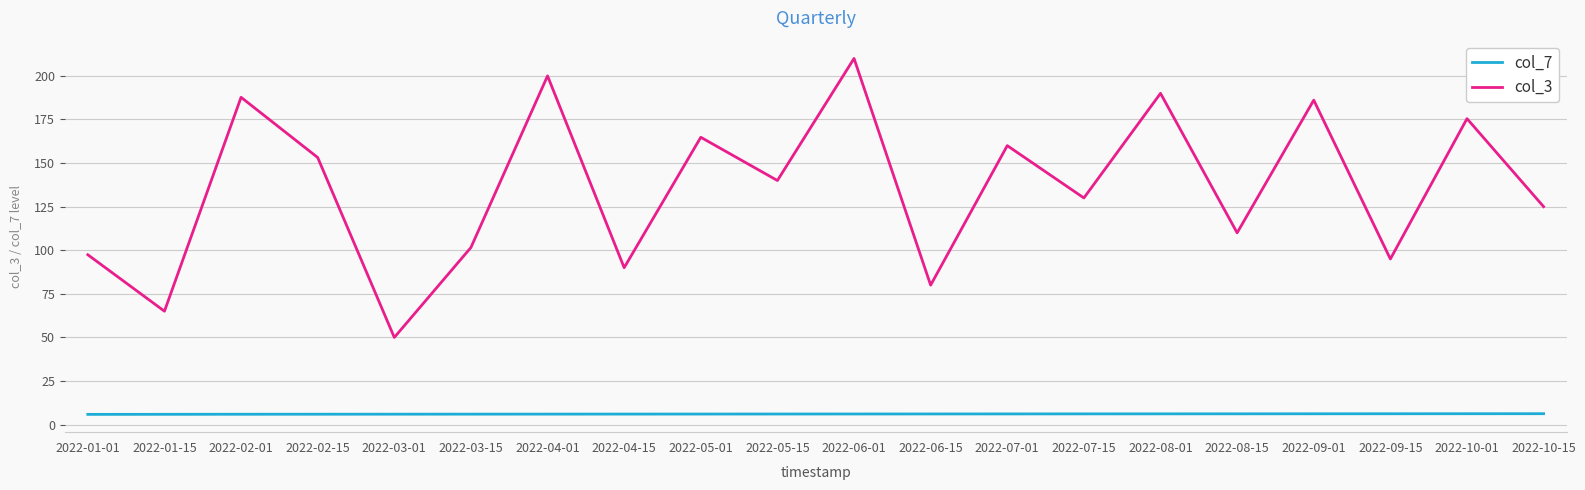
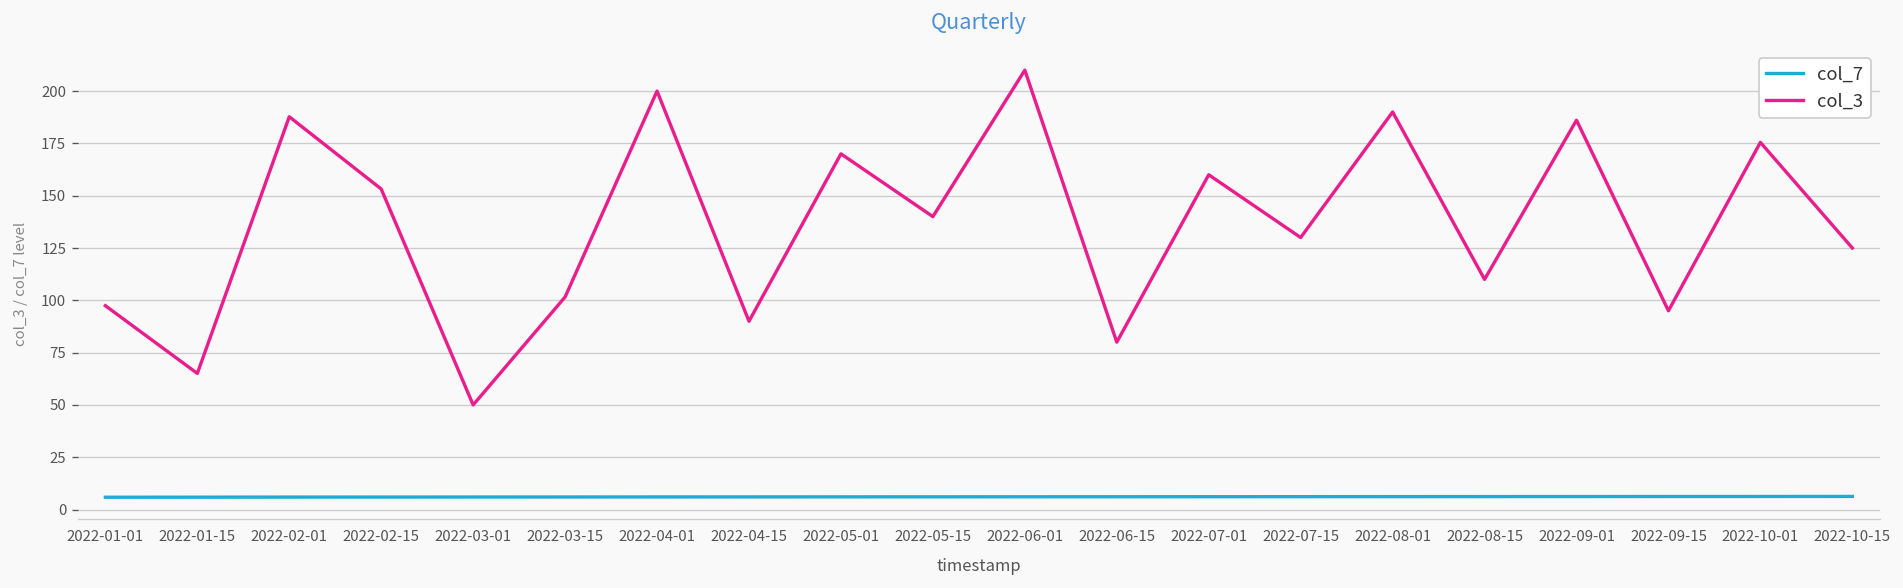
  {
    "col_7": {
      "2022-01-01": 6,
      "2022-01-15": 6,
      "2022-02-01": 6,
      "2022-02-15": 6,
      "2022-03-01": 6,
      "2022-03-15": 6,
      "2022-04-01": 6,
      "2022-04-15": 6,
      "2022-05-01": 6,
      "2022-05-15": 6,
      "2022-06-01": 6,
      "2022-06-15": 6,
      "2022-07-01": 6,
      "2022-07-15": 6,
      "2022-08-01": 6,
      "2022-08-15": 6,
      "2022-09-01": 6,
      "2022-09-15": 6,
      "2022-10-01": 6,
      "2022-10-15": 6
    },
    "col_3": {
      "2022-01-01": 97,
      "2022-01-15": 65,
      "2022-02-01": 188,
      "2022-02-15": 153,
      "2022-03-01": 50,
      "2022-03-15": 102,
      "2022-04-01": 200,
      "2022-04-15": 90,
-     "2022-05-01": 165,
+     "2022-05-01": 170,
      "2022-05-15": 140,
      "2022-06-01": 210,
      "2022-06-15": 80,
      "2022-07-01": 160,
      "2022-07-15": 130,
      "2022-08-01": 190,
      "2022-08-15": 110,
      "2022-09-01": 186,
      "2022-09-15": 95,
      "2022-10-01": 175,
      "2022-10-15": 125
    }
  }
